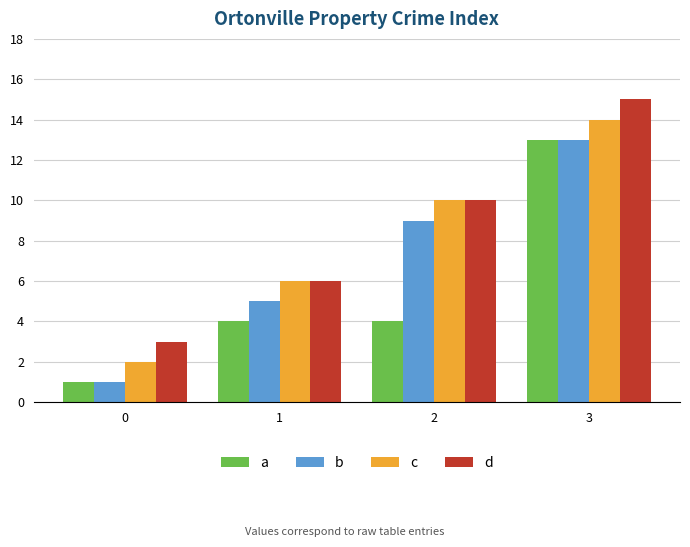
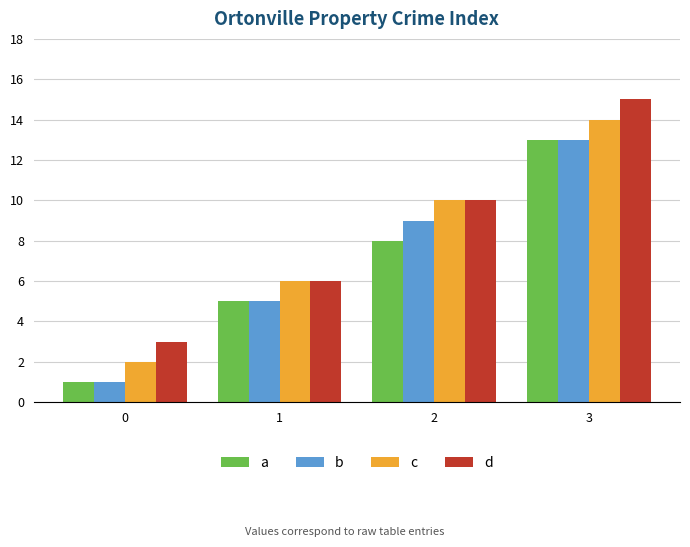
  {
    "a": {
      "0": 1,
-     "1": 4,
-     "2": 4,
+     "1": 5,
+     "2": 8,
      "3": 13
    },
    "b": {
      "0": 1,
      "1": 5,
      "2": 9,
      "3": 13
    },
    "c": {
      "0": 2,
      "1": 6,
      "2": 10,
      "3": 14
    },
    "d": {
      "0": 3,
      "1": 6,
      "2": 10,
      "3": 15
    }
  }
